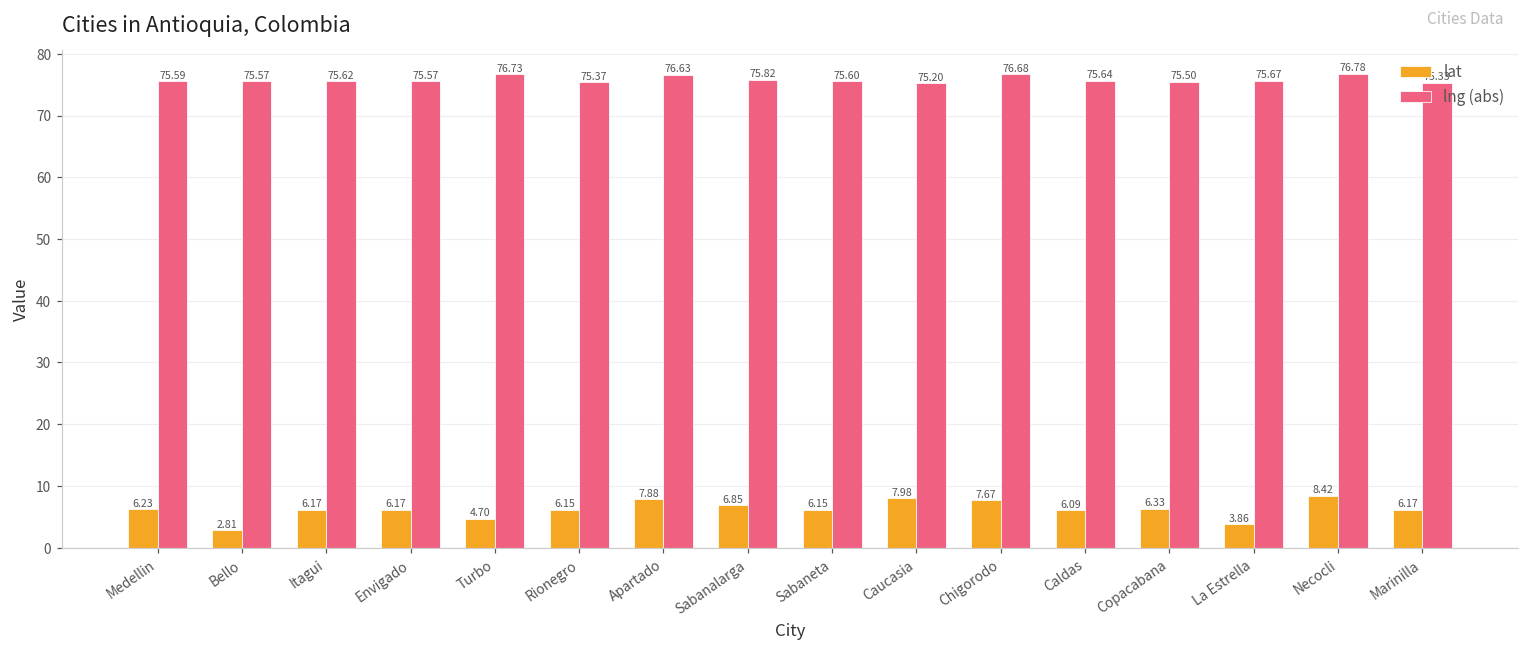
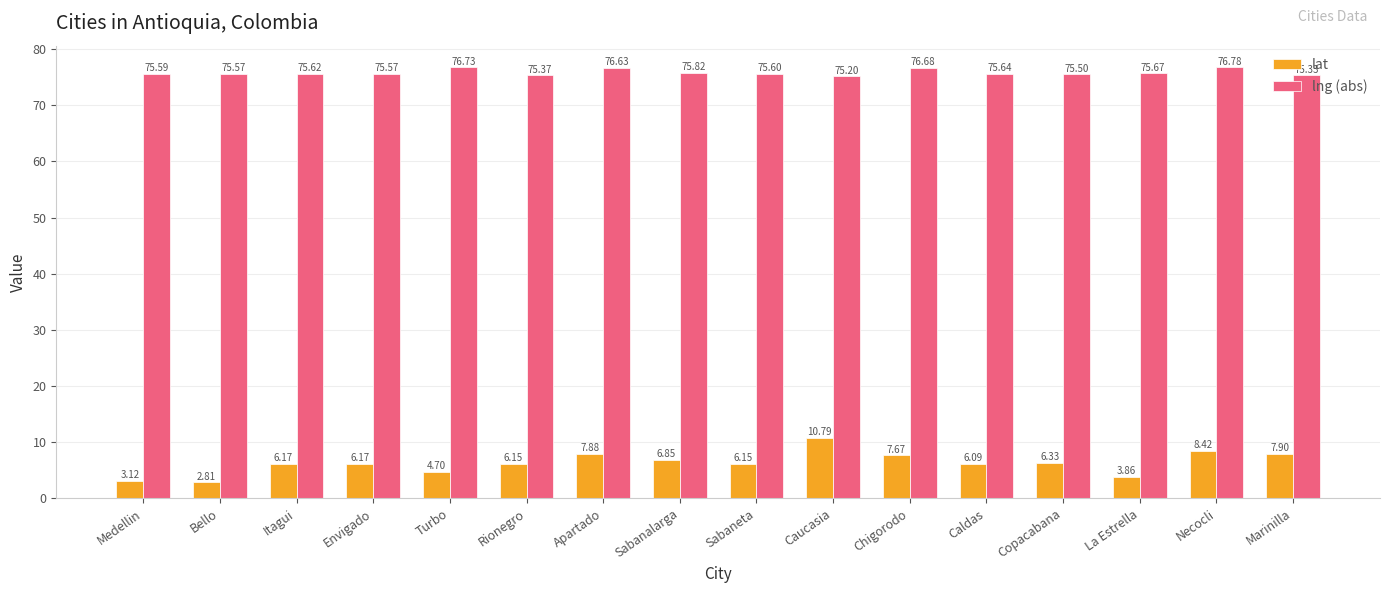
  {
    "lat": {
-     "Medellin": 6.23,
+     "Medellin": 3.12,
      "Bello": 2.81,
      "Itagui": 6.17,
      "Envigado": 6.17,
      "Turbo": 4.70,
      "Rionegro": 6.15,
      "Apartado": 7.88,
      "Sabanalarga": 6.85,
      "Sabaneta": 6.15,
-     "Caucasia": 7.98,
+     "Caucasia": 10.79,
      "Chigorodo": 7.67,
      "Caldas": 6.09,
      "Copacabana": 6.33,
      "La Estrella": 3.86,
      "Necocli": 8.42,
-     "Marinilla": 6.17
+     "Marinilla": 7.90
    },
    "lng (abs)": {
      "Medellin": 75.59,
      "Bello": 75.57,
      "Itagui": 75.62,
      "Envigado": 75.57,
      "Turbo": 76.73,
      "Rionegro": 75.37,
      "Apartado": 76.63,
      "Sabanalarga": 75.82,
      "Sabaneta": 75.60,
      "Caucasia": 75.20,
      "Chigorodo": 76.68,
      "Caldas": 75.64,
      "Copacabana": 75.50,
      "La Estrella": 75.67,
      "Necocli": 76.78,
      "Marinilla": 75.33
    }
  }
